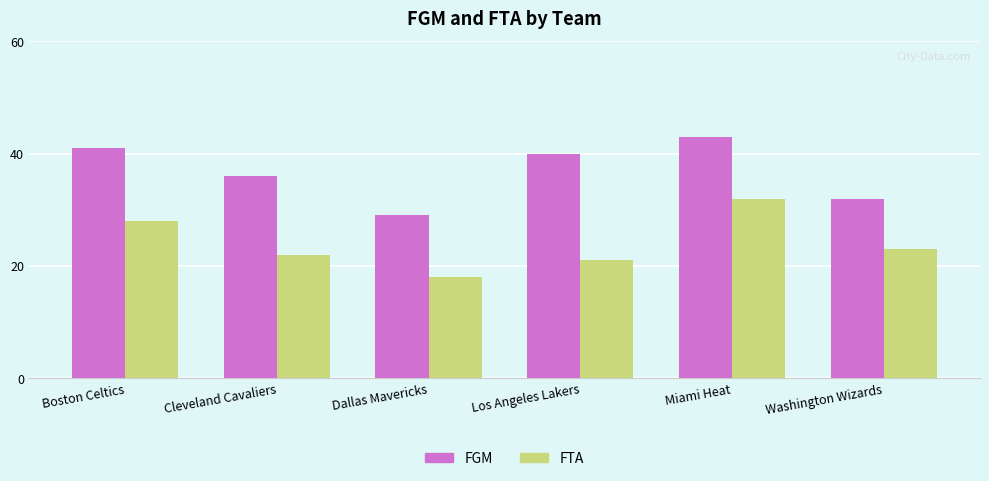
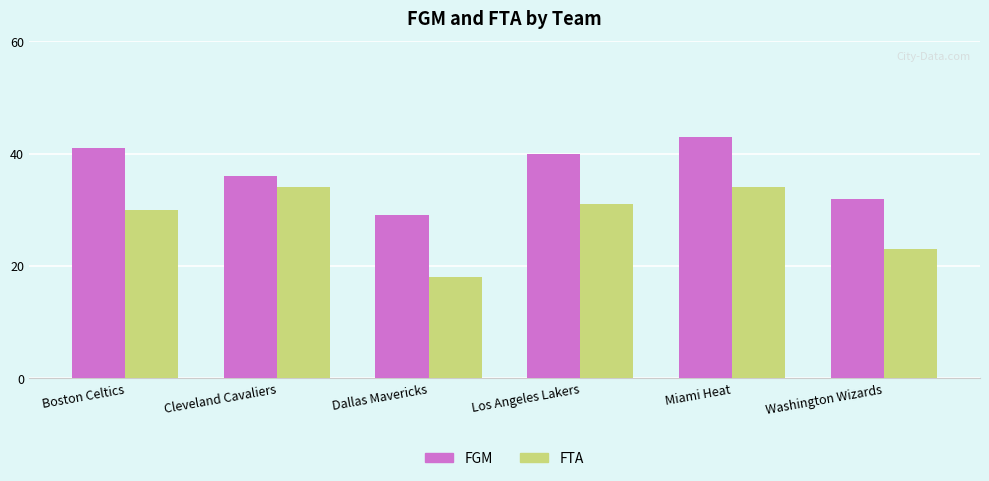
  {
    "FGM": {
      "Boston Celtics": 41,
      "Cleveland Cavaliers": 36,
      "Dallas Mavericks": 29,
      "Los Angeles Lakers": 40,
      "Miami Heat": 43,
      "Washington Wizards": 32
    },
    "FTA": {
-     "Boston Celtics": 28,
-     "Cleveland Cavaliers": 22,
+     "Boston Celtics": 30,
+     "Cleveland Cavaliers": 34,
      "Dallas Mavericks": 18,
-     "Los Angeles Lakers": 21,
-     "Miami Heat": 32,
+     "Los Angeles Lakers": 31,
+     "Miami Heat": 34,
      "Washington Wizards": 23
    }
  }
